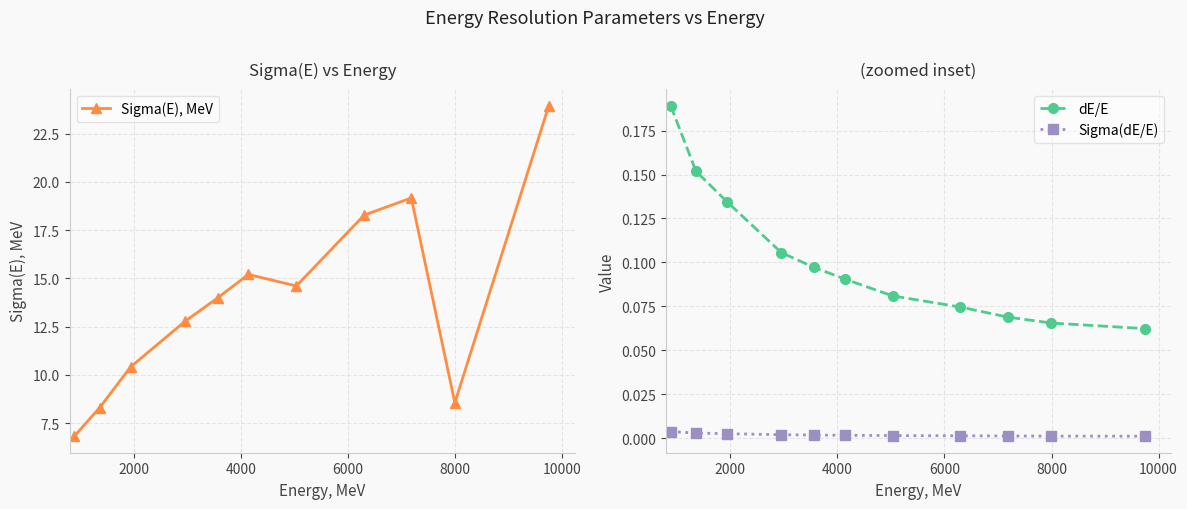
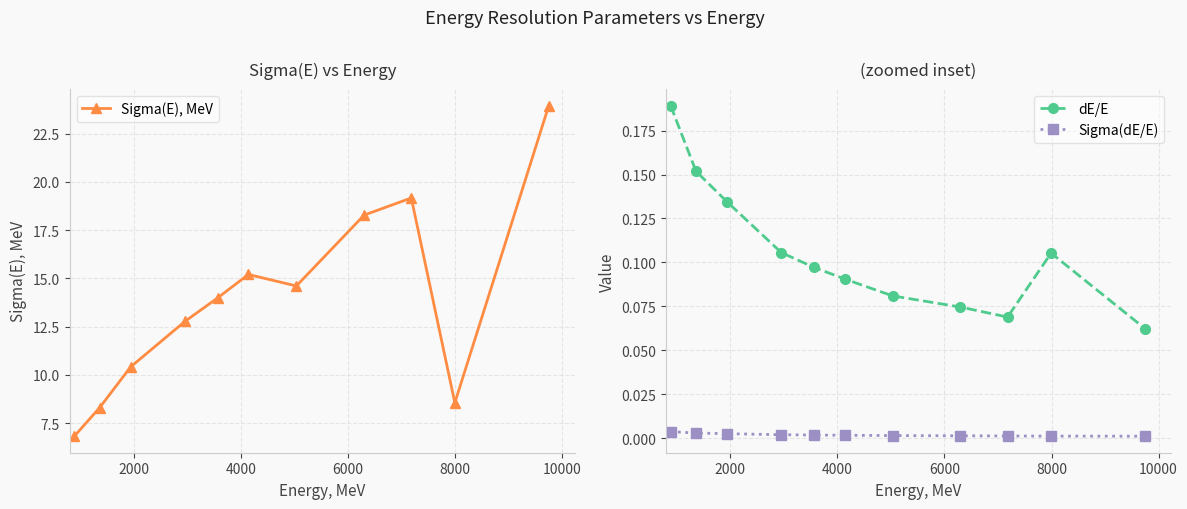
  {
    "Sigma(E) vs Energy": {
      "8000": 8.6
    },
    "(zoomed inset)": {
      "dE/E": {
-       "8000": 0.066
+       "8000": 0.105
      },
      "Sigma(dE/E)": {
        "8000": 0.001
      }
    }
  }
